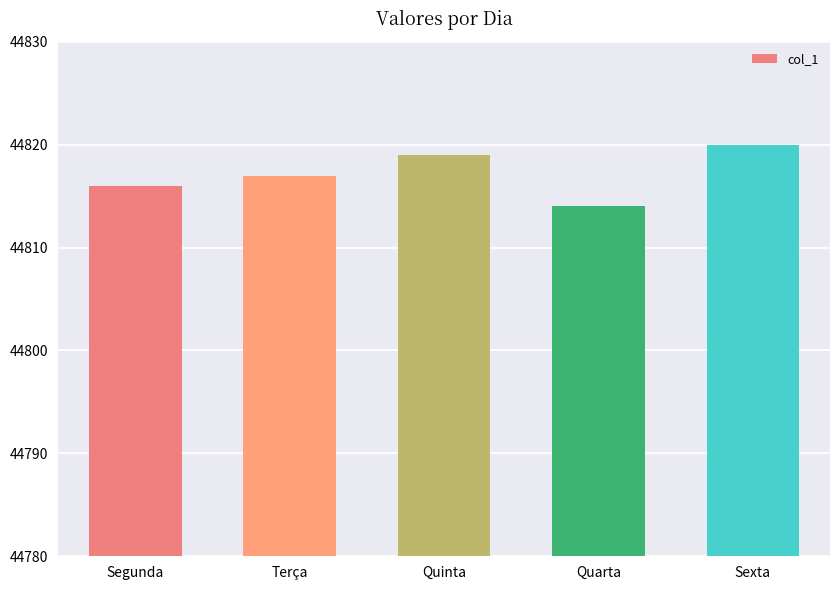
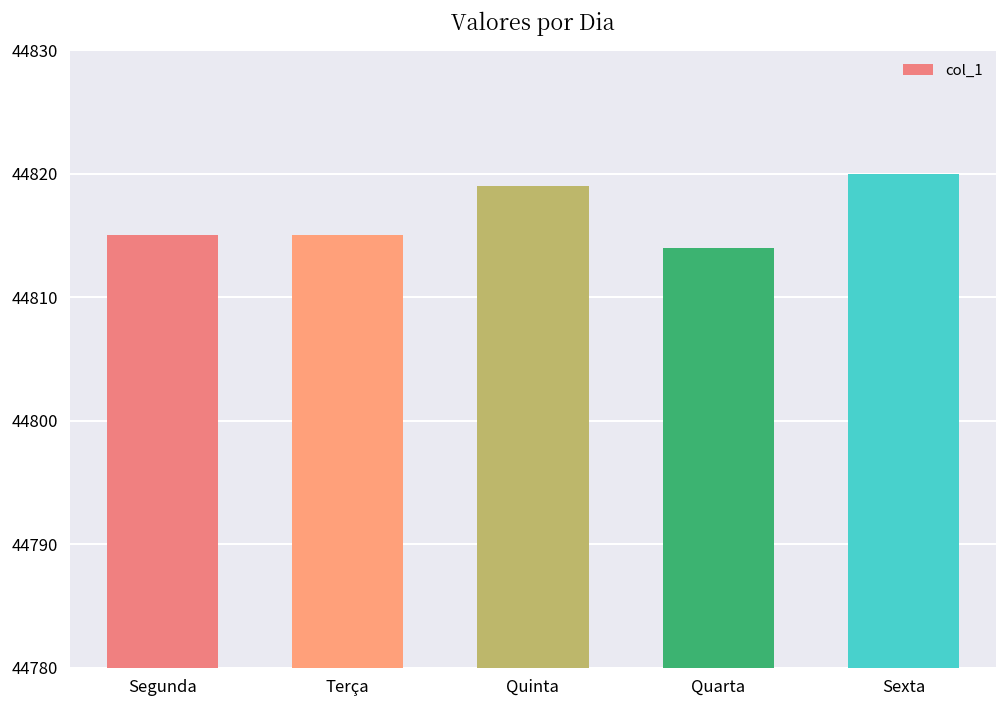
  {
-   "Segunda": 44816,
-   "Terça": 44817,
+   "Segunda": 44815,
+   "Terça": 44815,
    "Quinta": 44819,
    "Quarta": 44814,
    "Sexta": 44820
  }
